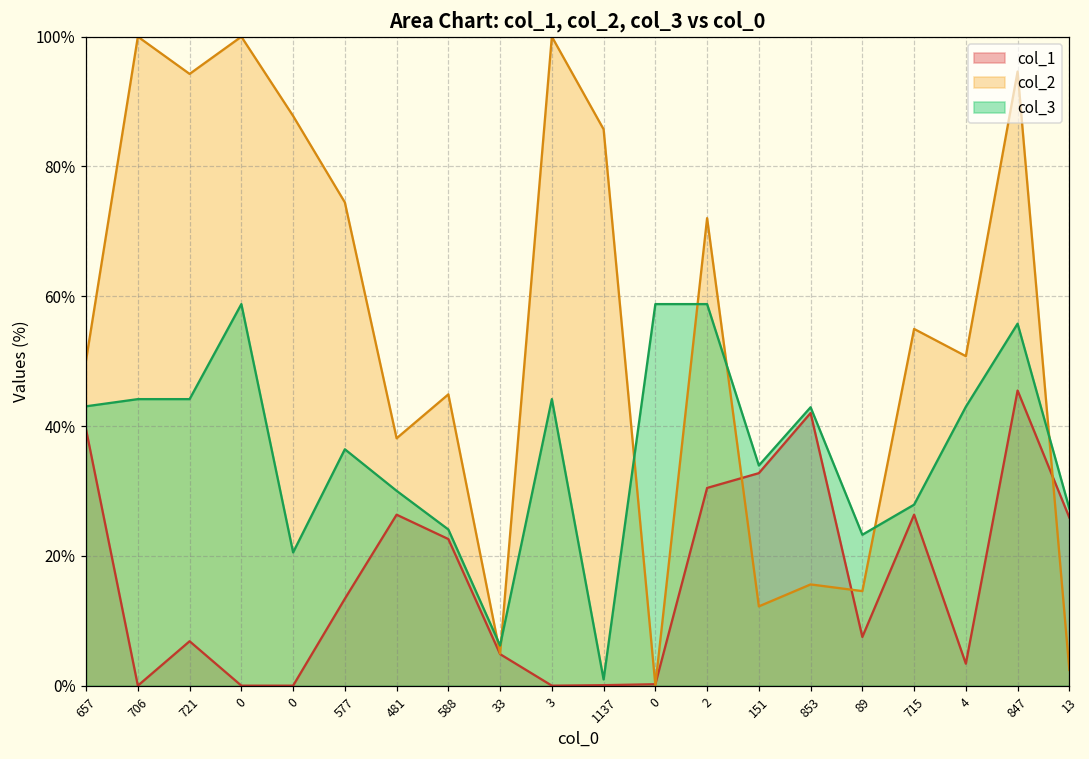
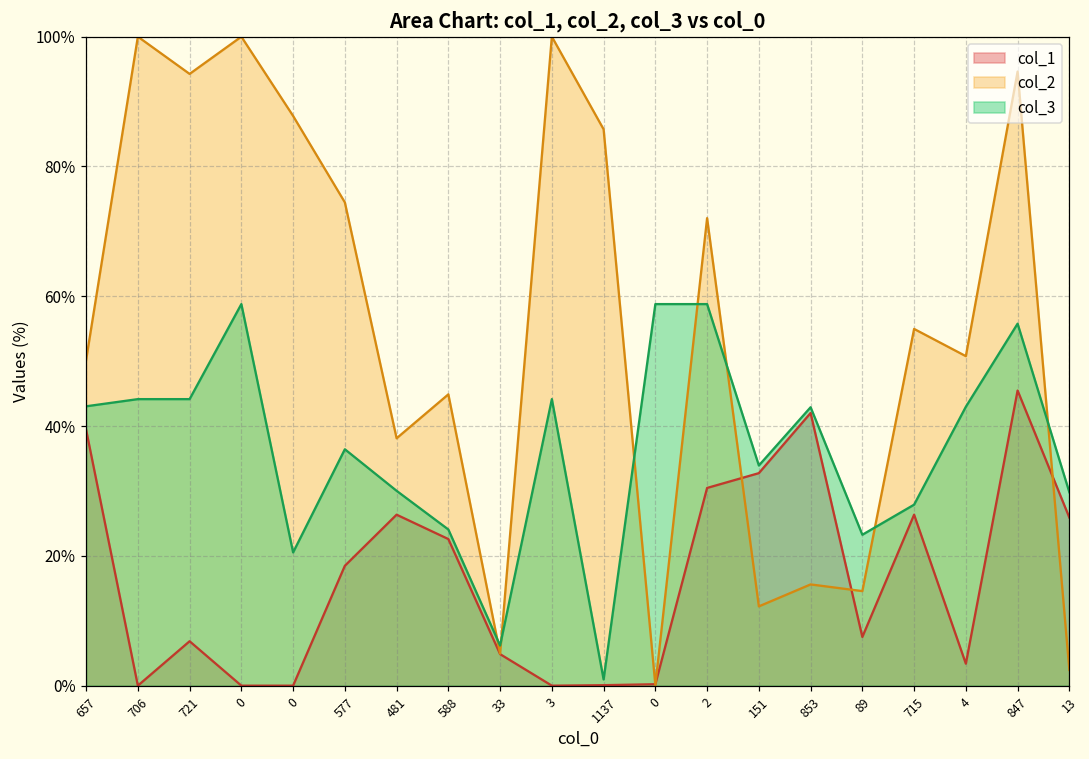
  {
    "col_1": {
      "657": "39%",
      "706": "0%",
      "721": "7%",
-     "577": "13%",
+     "577": "18%",
      "481": "26%",
      "588": "23%",
      "3": "0%",
      "1137": "0%",
      "2": "30%",
      "151": "33%",
      "853": "42%",
      "89": "8%",
      "715": "26%",
      "4": "3%",
      "847": "45%",
      "13": "26%"
    },
    "col_2": {
      "657": "50%",
      "706": "100%",
      "721": "94%",
      "577": "74%",
      "481": "38%",
      "588": "45%",
      "3": "100%",
      "1137": "86%",
      "2": "72%",
      "151": "12%",
      "853": "16%",
      "89": "15%",
      "715": "55%",
      "4": "51%",
      "13": "2%"
    },
    "col_3": {
      "657": "43%",
      "706": "44%",
      "721": "44%",
      "577": "36%",
      "481": "30%",
      "588": "24%",
      "33": "6%",
      "3": "44%",
      "1137": "1%",
      "2": "59%",
      "151": "34%",
      "853": "43%",
      "89": "23%",
      "715": "28%",
      "4": "43%",
      "847": "56%",
-     "13": "27%"
+     "13": "30%"
    }
  }
